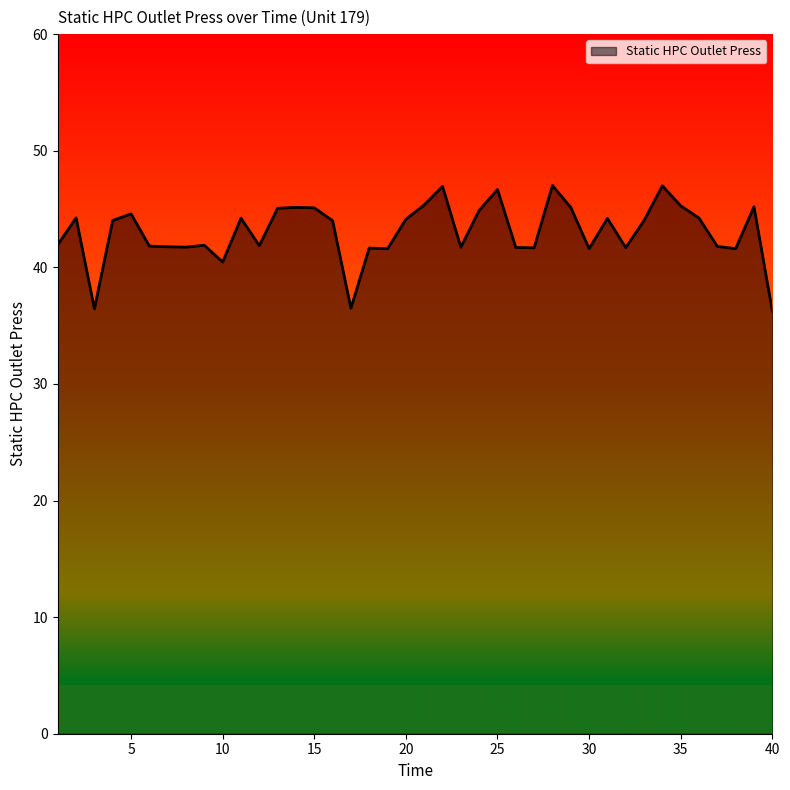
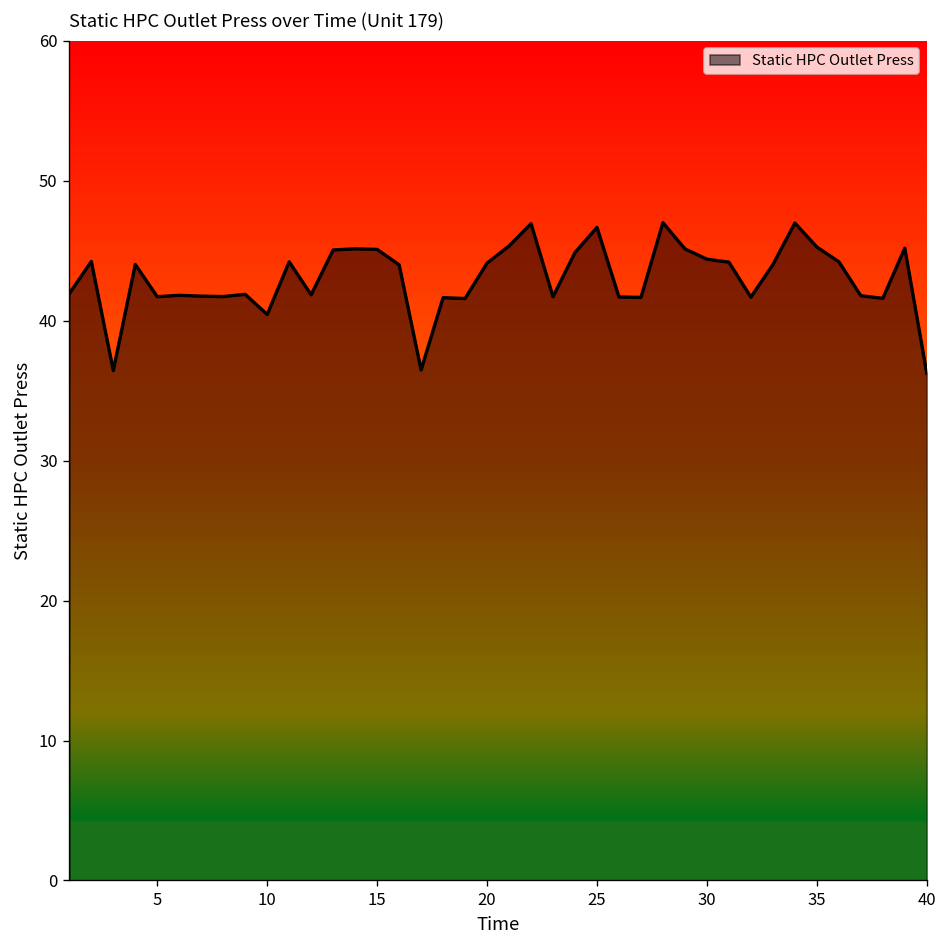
  {
-   "5": 44.6,
+   "5": 41.7,
    "10": 40.5,
    "15": 45.1,
    "20": 44.1,
    "25": 46.7,
-   "30": 41.6,
+   "30": 44.4,
    "35": 45.3,
    "40": 36.3
  }
